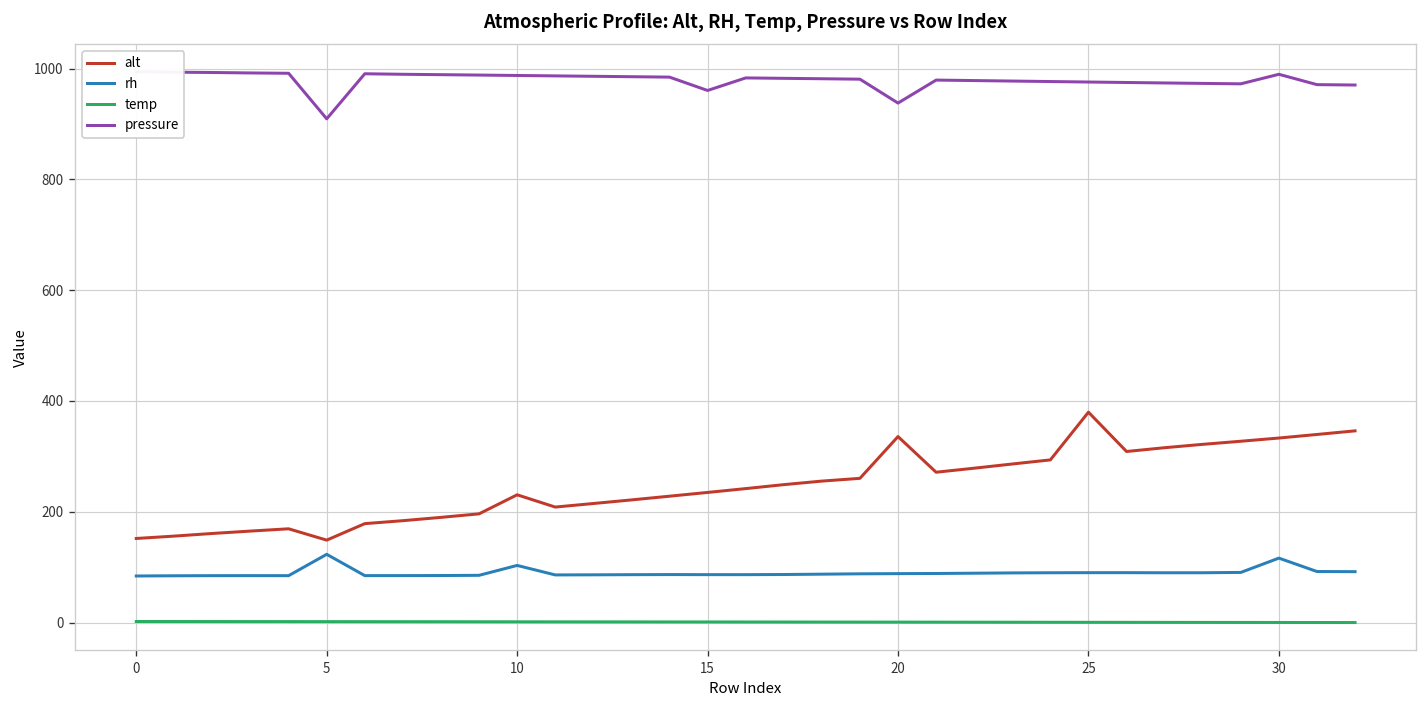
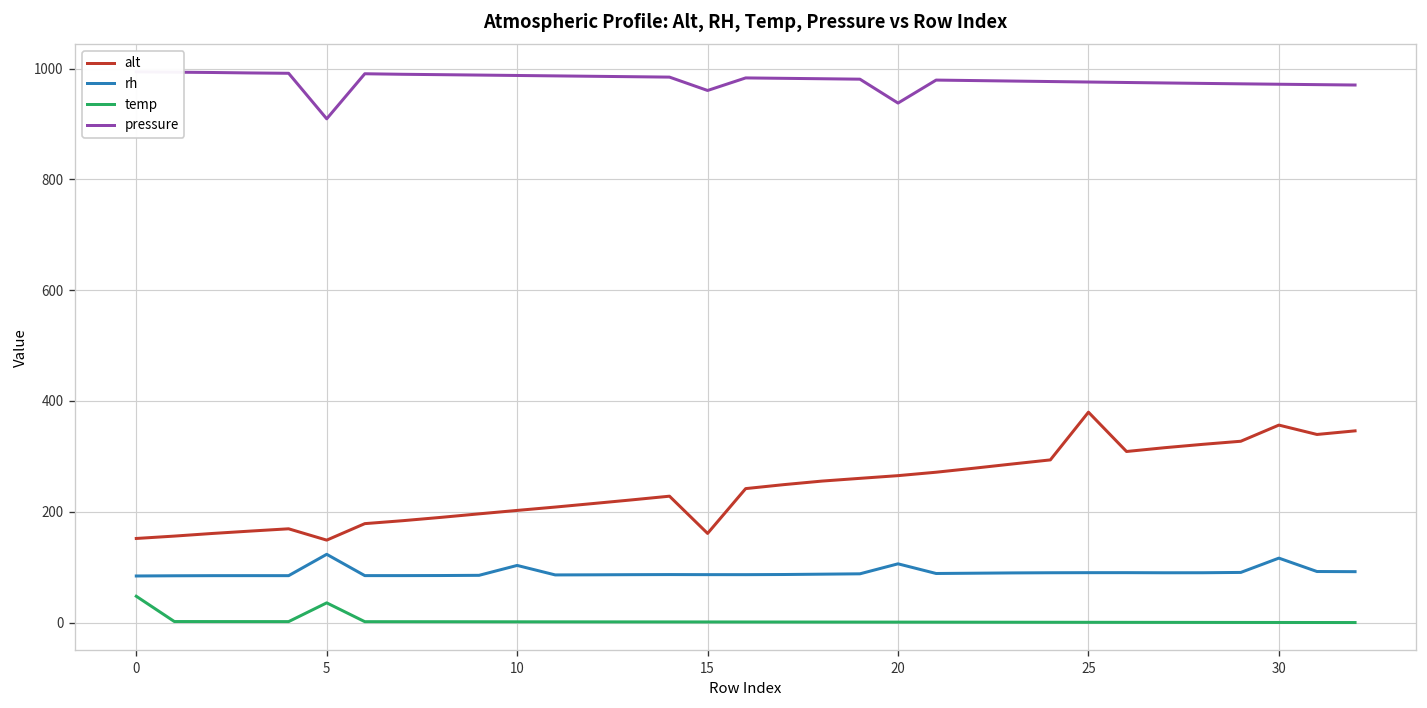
  {
    "alt": {
      "0": 150,
      "5": 150,
-     "10": 230,
-     "15": 230,
-     "20": 340,
+     "10": 200,
+     "15": 160,
+     "20": 270,
      "25": 380,
-     "30": 330
+     "30": 360
    },
    "rh": {
      "0": 80,
      "5": 120,
      "10": 100,
      "15": 90,
-     "20": 90,
+     "20": 110,
      "25": 90,
      "30": 120
    },
    "temp": {
-     "0": 0,
-     "5": 0,
+     "0": 50,
+     "5": 40,
      "10": 0,
      "15": 0,
      "20": 0,
      "25": 0,
      "30": 0
    },
    "pressure": {
      "5": 910,
      "10": 990,
      "15": 960,
      "20": 940,
      "25": 980,
-     "30": 990
+     "30": 970
    }
  }
